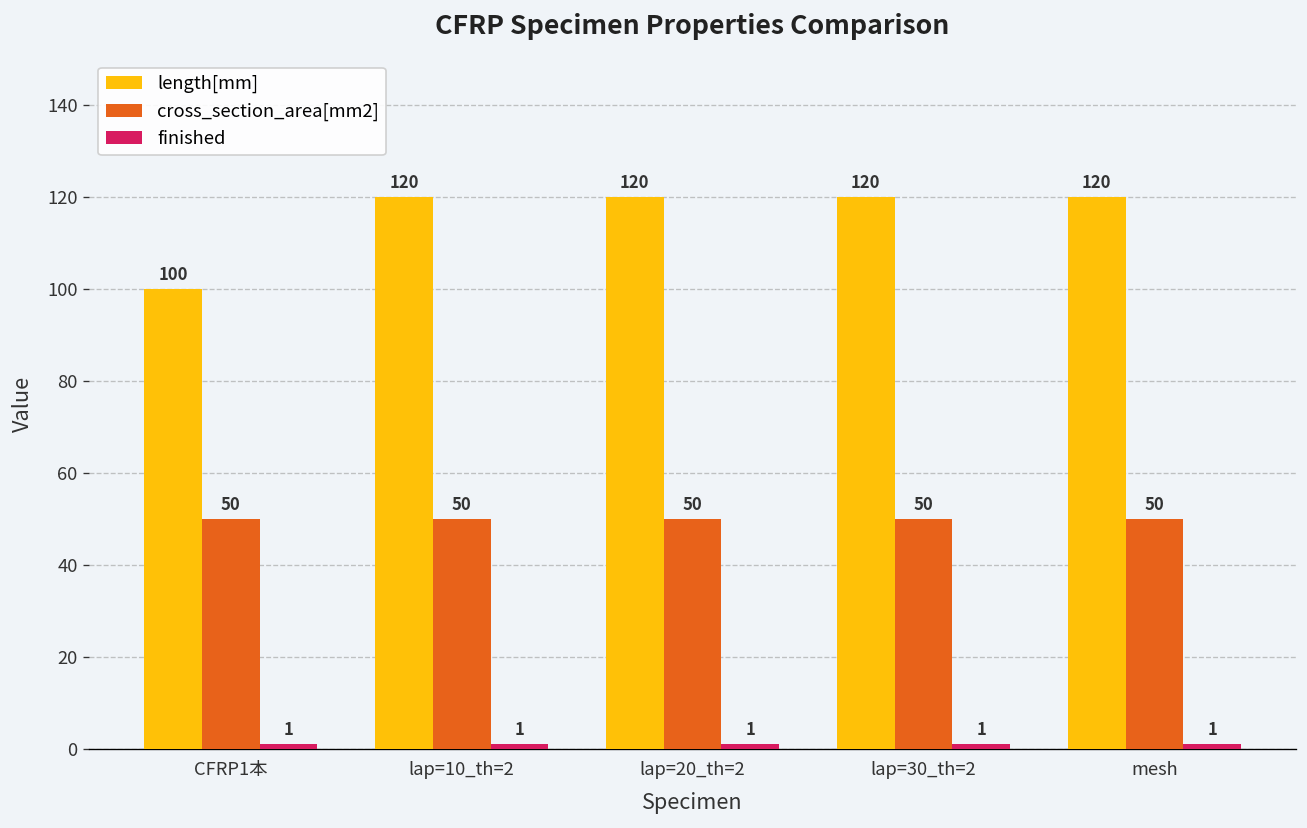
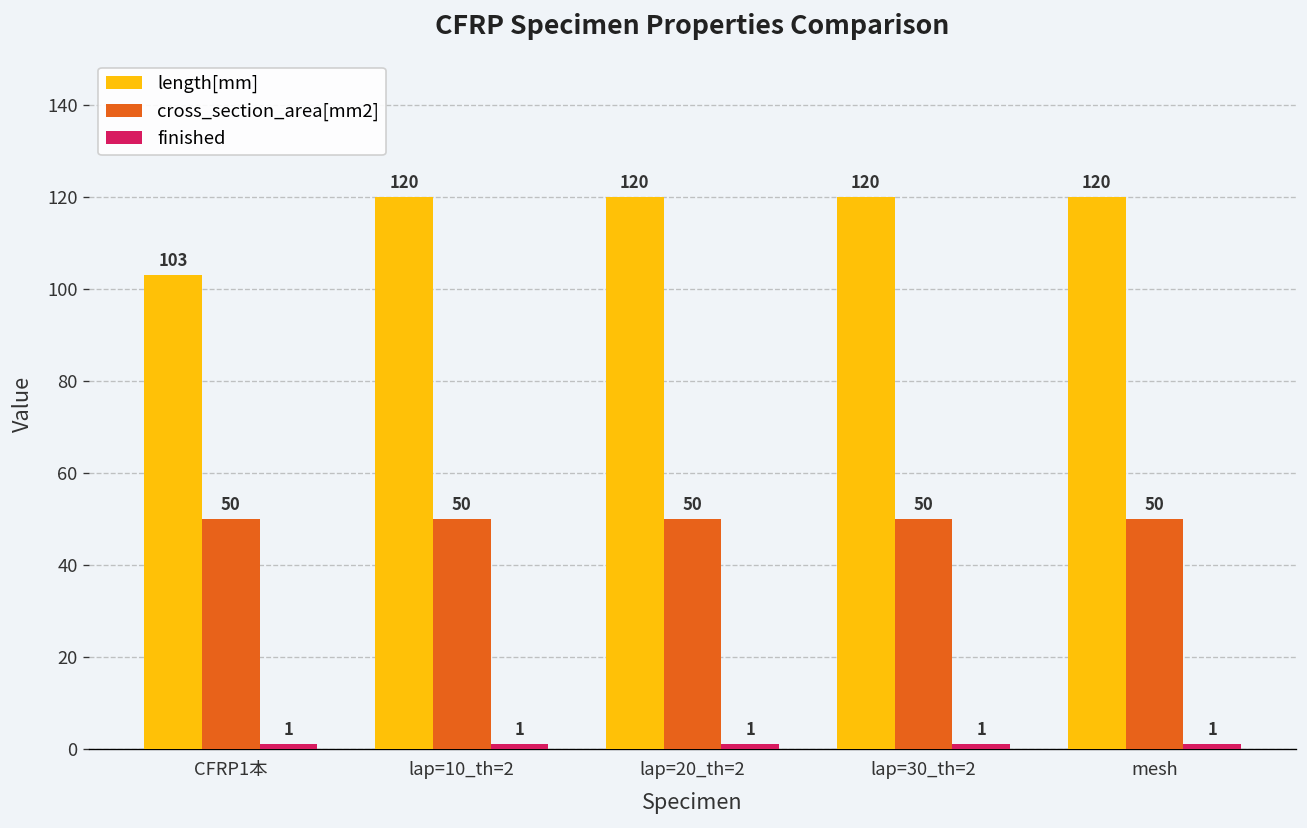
  {
    "length[mm]": {
-     "CFRP1本": 100,
+     "CFRP1本": 103,
      "lap=10_th=2": 120,
      "lap=20_th=2": 120,
      "lap=30_th=2": 120,
      "mesh": 120
    },
    "cross_section_area[mm2]": {
      "CFRP1本": 50,
      "lap=10_th=2": 50,
      "lap=20_th=2": 50,
      "lap=30_th=2": 50,
      "mesh": 50
    },
    "finished": {
      "CFRP1本": 1,
      "lap=10_th=2": 1,
      "lap=20_th=2": 1,
      "lap=30_th=2": 1,
      "mesh": 1
    }
  }
